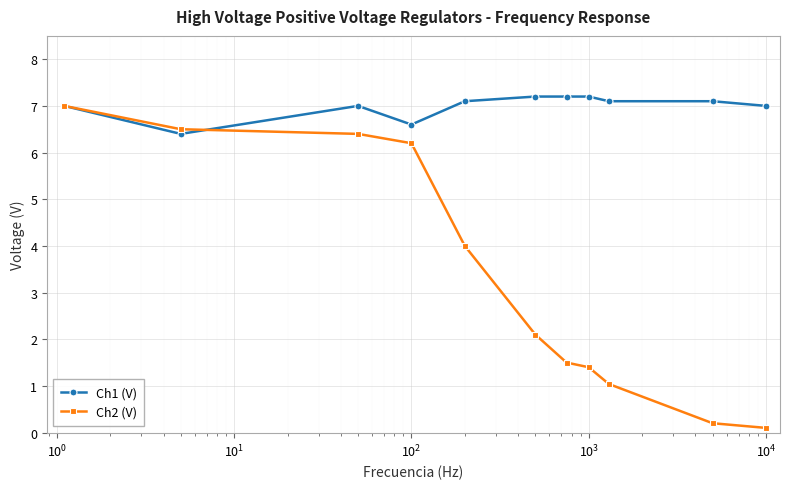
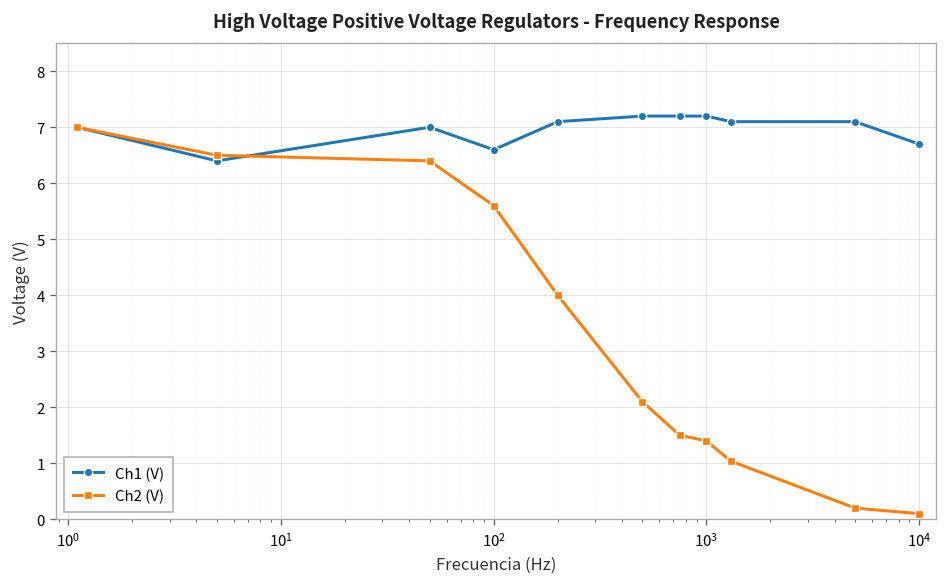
  {
    "Ch1 (V)": {
      "10^2": 6.6,
      "10^3": 7.2,
-     "10^4": 7.0
+     "10^4": 6.7
    },
    "Ch2 (V)": {
-     "10^2": 6.2,
+     "10^2": 5.6,
      "10^3": 1.4,
      "10^4": 0.1
    }
  }
